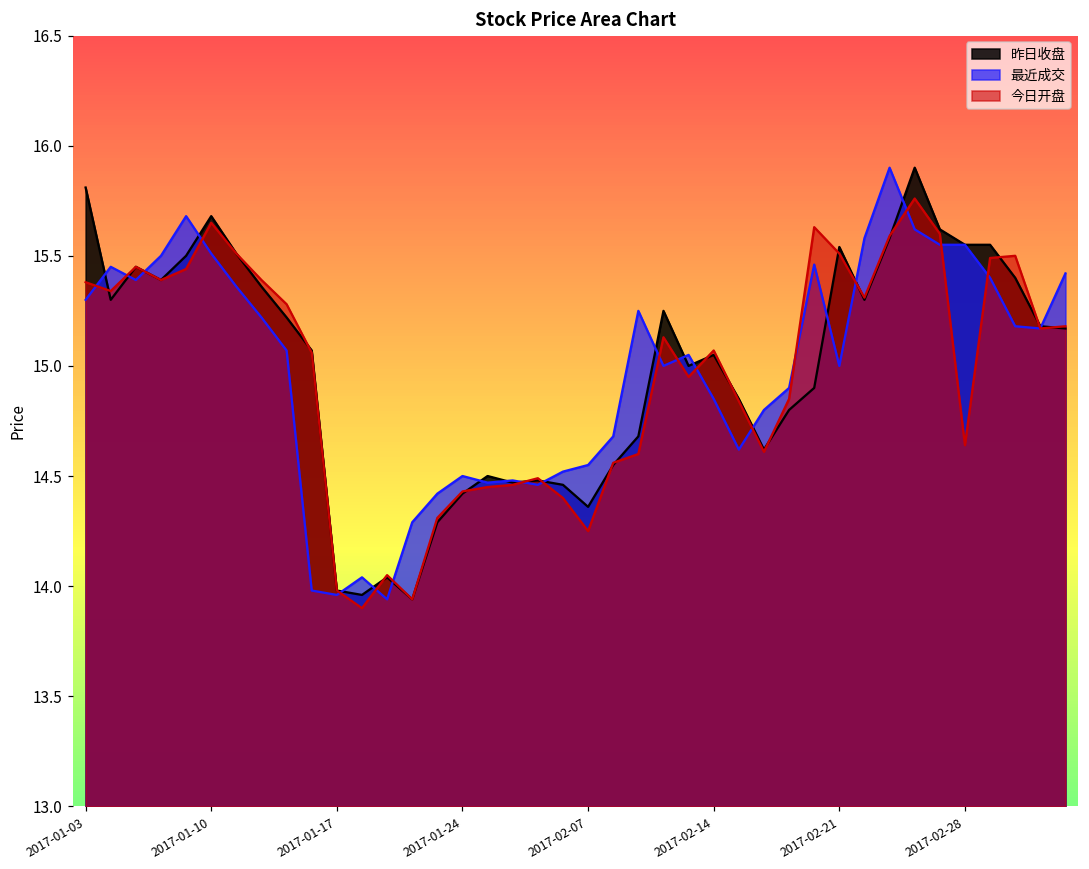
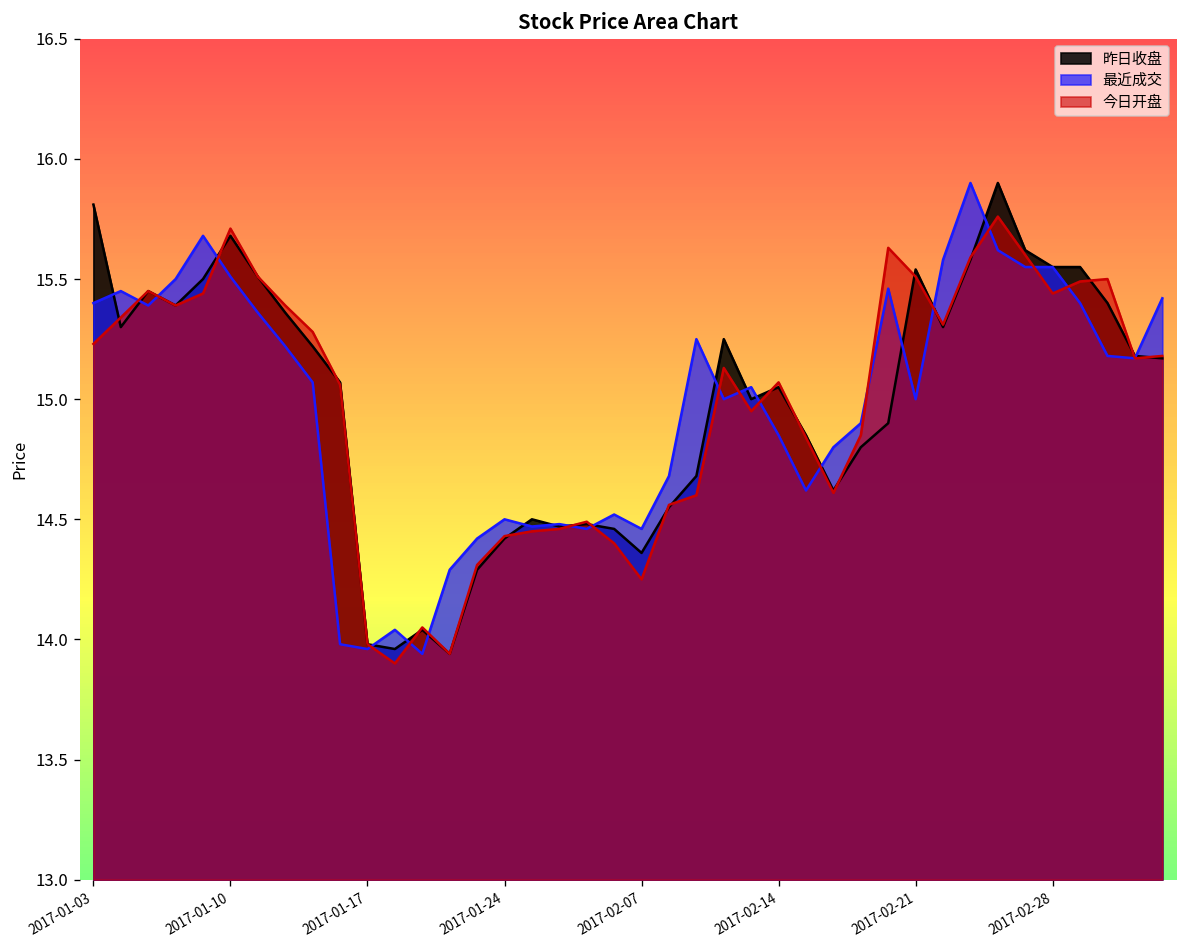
  {
    "昨日收盘": {
      "2017-01-03": 15.81,
      "2017-01-10": 15.68,
      "2017-02-07": 14.36,
      "2017-02-14": 15.05,
      "2017-02-21": 15.54
    },
    "最近成交": {
-     "2017-01-03": 15.3,
+     "2017-01-03": 15.4,
      "2017-01-10": 15.51,
      "2017-01-17": 13.96,
      "2017-01-24": 14.50,
-     "2017-02-07": 14.55,
+     "2017-02-07": 14.46,
      "2017-02-14": 14.85,
      "2017-02-21": 15.00
    },
    "今日开盘": {
-     "2017-01-03": 15.38,
-     "2017-01-10": 15.65,
+     "2017-01-03": 15.23,
+     "2017-01-10": 15.71,
      "2017-02-07": 14.25,
      "2017-02-14": 15.07,
      "2017-02-21": 15.51,
-     "2017-02-28": 14.64
+     "2017-02-28": 15.44
    }
  }
